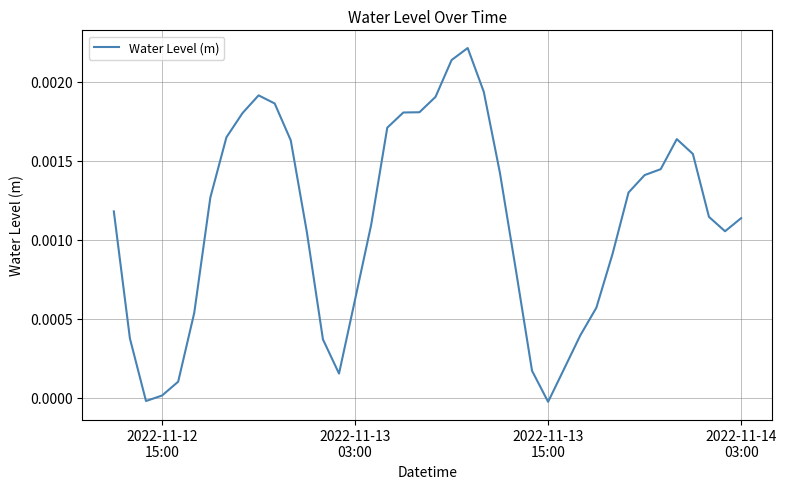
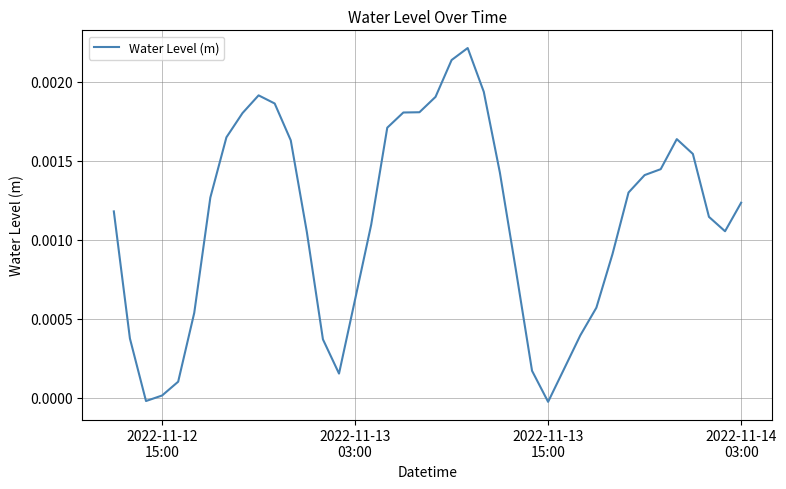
  {
    "2022-11-12 15:00": 0.00001,
    "2022-11-13 03:00": 0.00062,
    "2022-11-13 15:00": -0.00003,
-   "2022-11-14 03:00": 0.00114
+   "2022-11-14 03:00": 0.00123
  }
